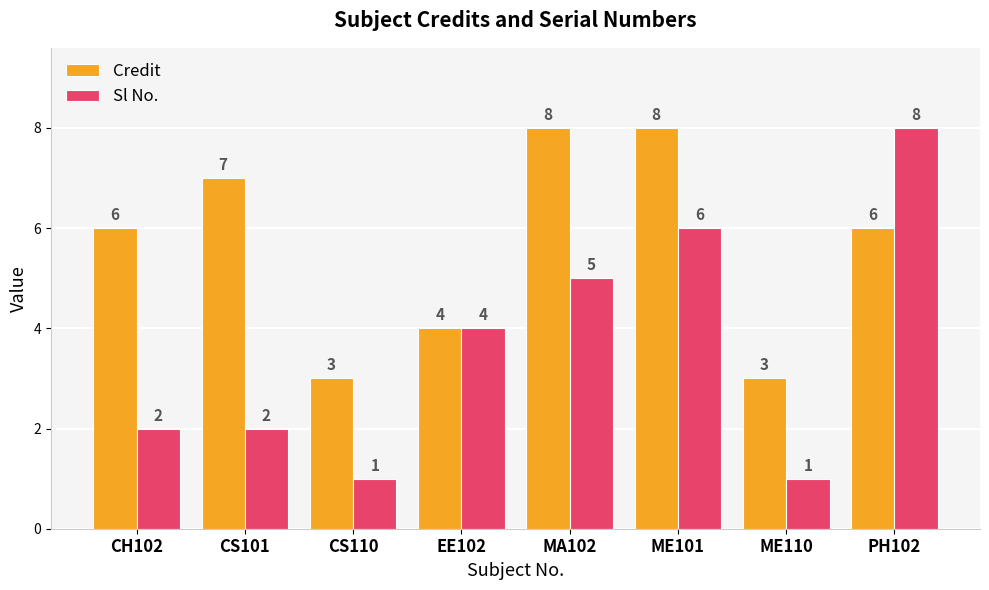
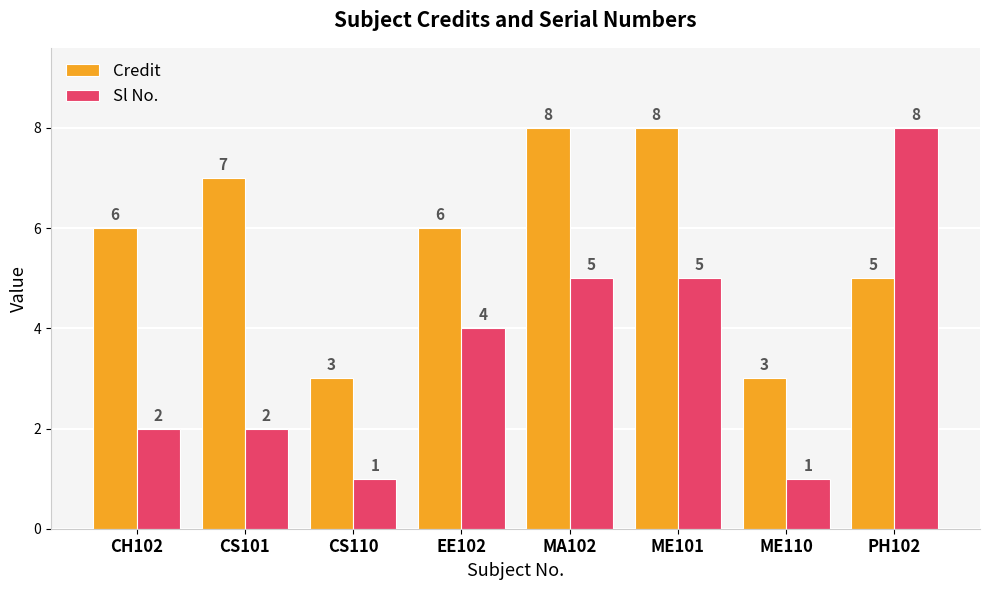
  {
    "Credit": {
      "CH102": 6,
      "CS101": 7,
      "CS110": 3,
-     "EE102": 4,
+     "EE102": 6,
      "MA102": 8,
      "ME101": 8,
      "ME110": 3,
-     "PH102": 6
+     "PH102": 5
    },
    "Sl No.": {
      "CH102": 2,
      "CS101": 2,
      "CS110": 1,
      "EE102": 4,
      "MA102": 5,
-     "ME101": 6,
+     "ME101": 5,
      "ME110": 1,
      "PH102": 8
    }
  }
